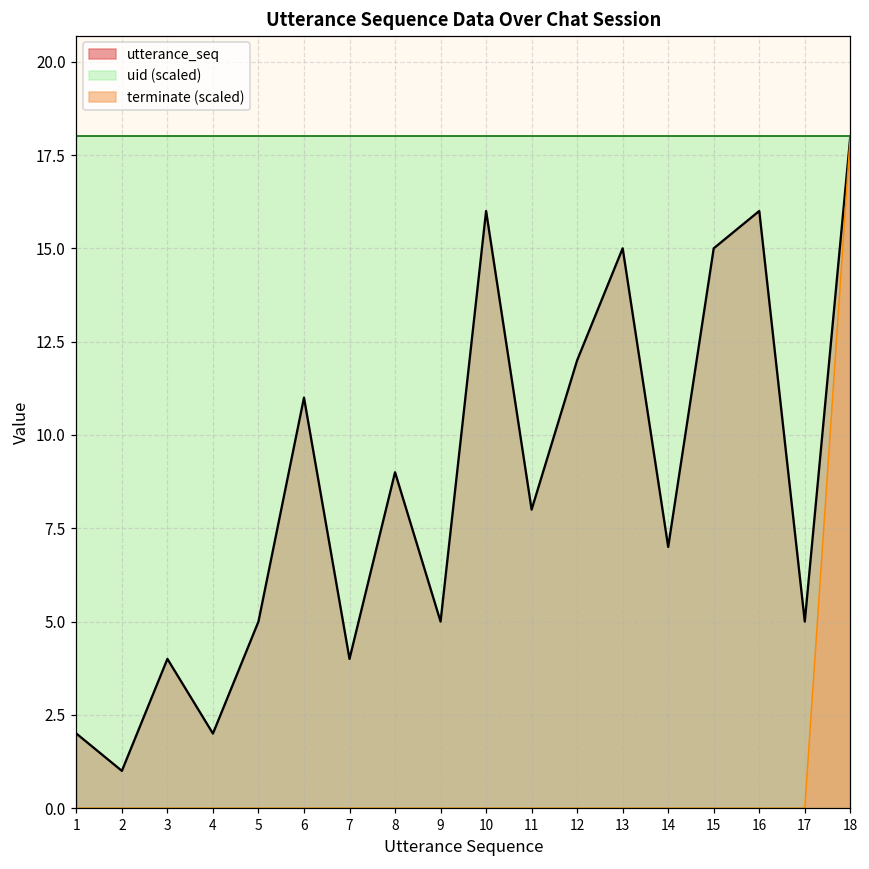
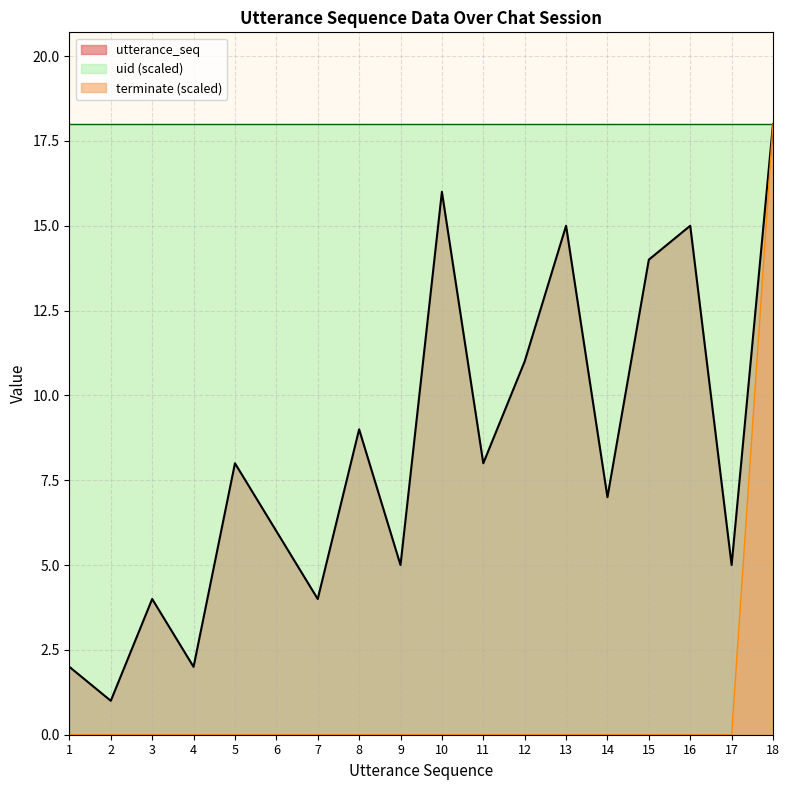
  {
    "utterance_seq": {
      "1": 2,
      "2": 1,
      "3": 4,
      "4": 2,
-     "5": 5,
-     "6": 11,
+     "5": 8,
+     "6": 6,
      "7": 4,
      "8": 9,
      "9": 5,
      "10": 16,
      "11": 8,
-     "12": 12,
+     "12": 11,
      "13": 15,
      "14": 7,
-     "15": 15,
-     "16": 16,
+     "15": 14,
+     "16": 15,
      "17": 5
    },
    "uid (scaled)": {
      "1": 18,
      "2": 18,
      "3": 18,
      "4": 18,
      "5": 18,
      "6": 18,
      "7": 18,
      "8": 18,
      "9": 18,
      "10": 18,
      "11": 18,
      "12": 18,
      "13": 18,
      "14": 18,
      "15": 18,
      "16": 18,
      "17": 18
    },
    "terminate (scaled)": {
      "1": 0,
      "2": 0,
      "3": 0,
      "4": 0,
      "5": 0,
      "6": 0,
      "7": 0,
      "8": 0,
      "9": 0,
      "10": 0,
      "11": 0,
      "12": 0,
      "13": 0,
      "14": 0,
      "15": 0,
      "16": 0,
      "17": 0
    }
  }
